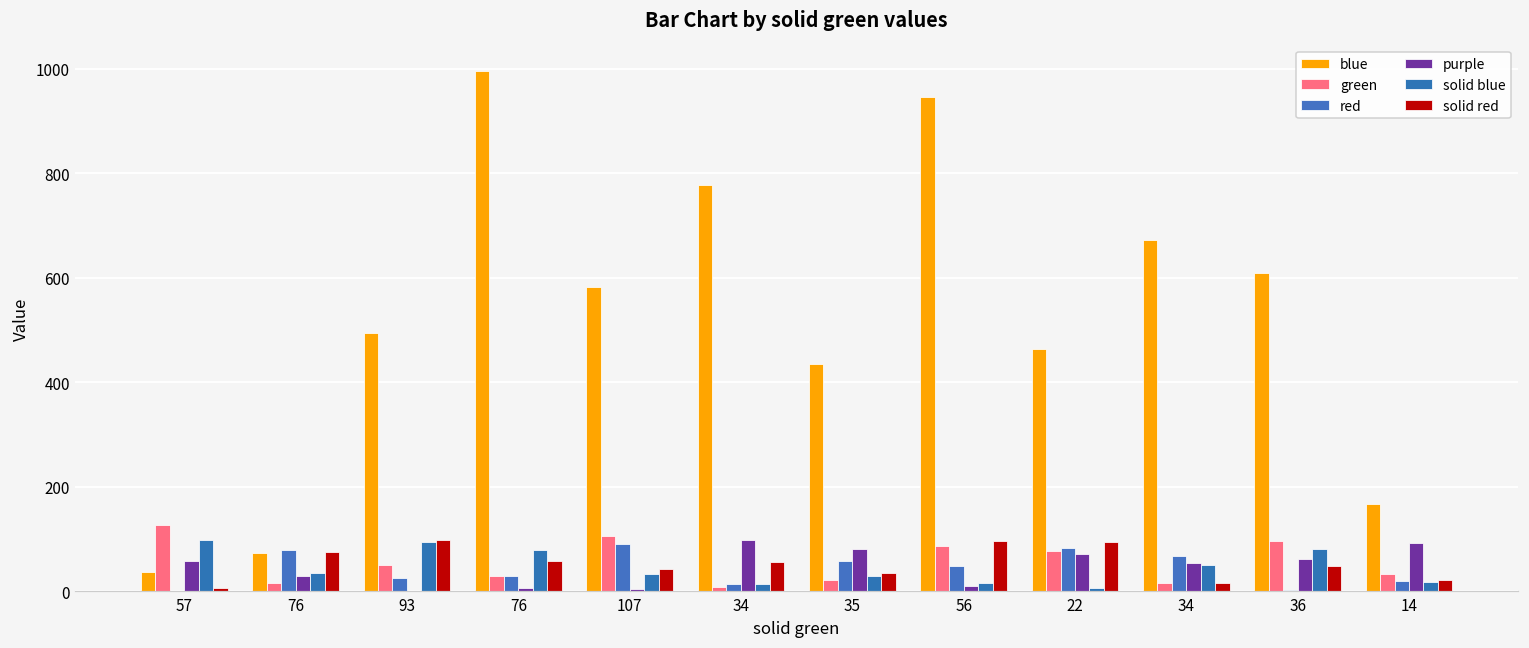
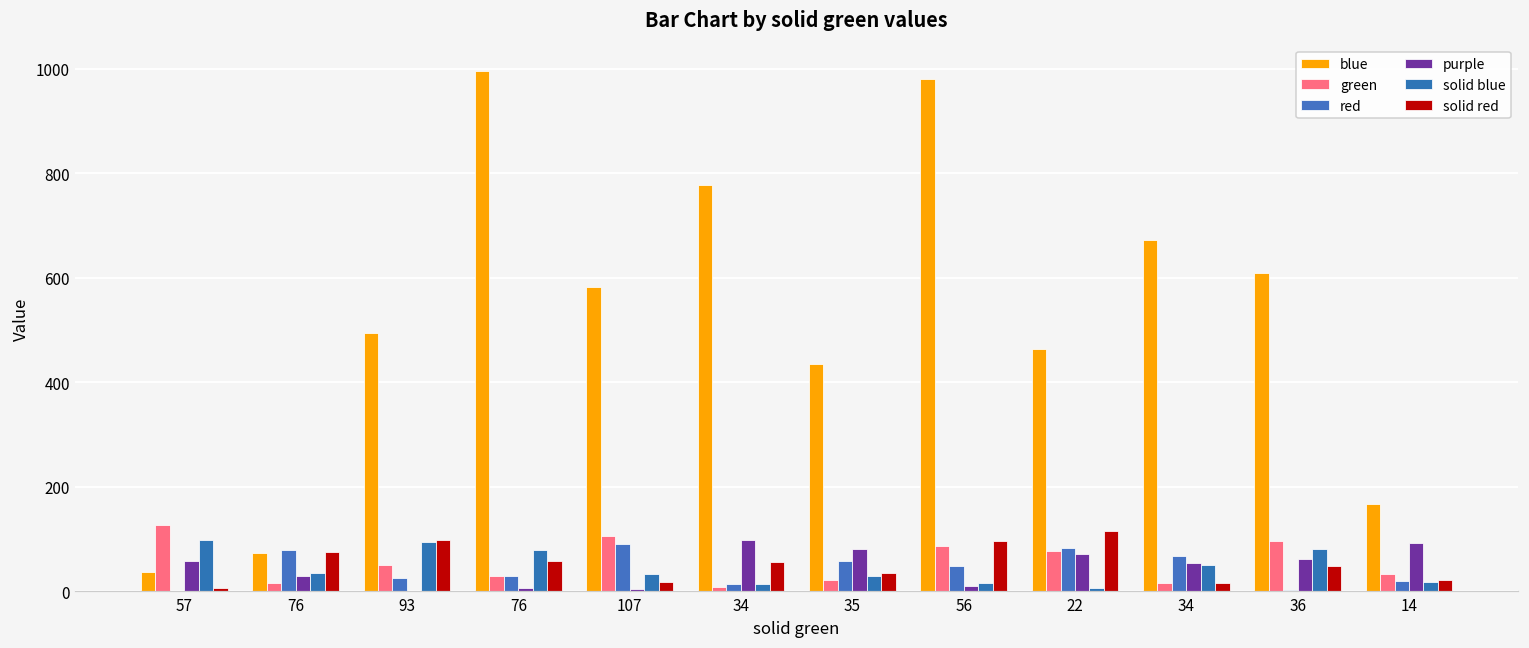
  {
    "blue": {
      "57": 40,
      "93": 490,
      "107": 580,
      "35": 440,
-     "56": 950,
+     "56": 980,
      "22": 460,
      "36": 610,
      "14": 170
    },
    "green": {
      "57": 130,
      "93": 50,
      "107": 110,
      "35": 20,
      "56": 90,
      "22": 80,
      "36": 100,
      "14": 30
    },
    "purple": {
      "57": 60,
      "93": 0,
      "35": 80,
      "56": 10,
      "22": 70,
      "36": 60,
      "14": 90
    },
    "solid red": {
      "57": 10,
      "93": 100,
-     "107": 40,
+     "107": 20,
      "35": 40,
      "56": 100,
-     "22": 90,
+     "22": 120,
      "36": 50,
      "14": 20
    }
  }
